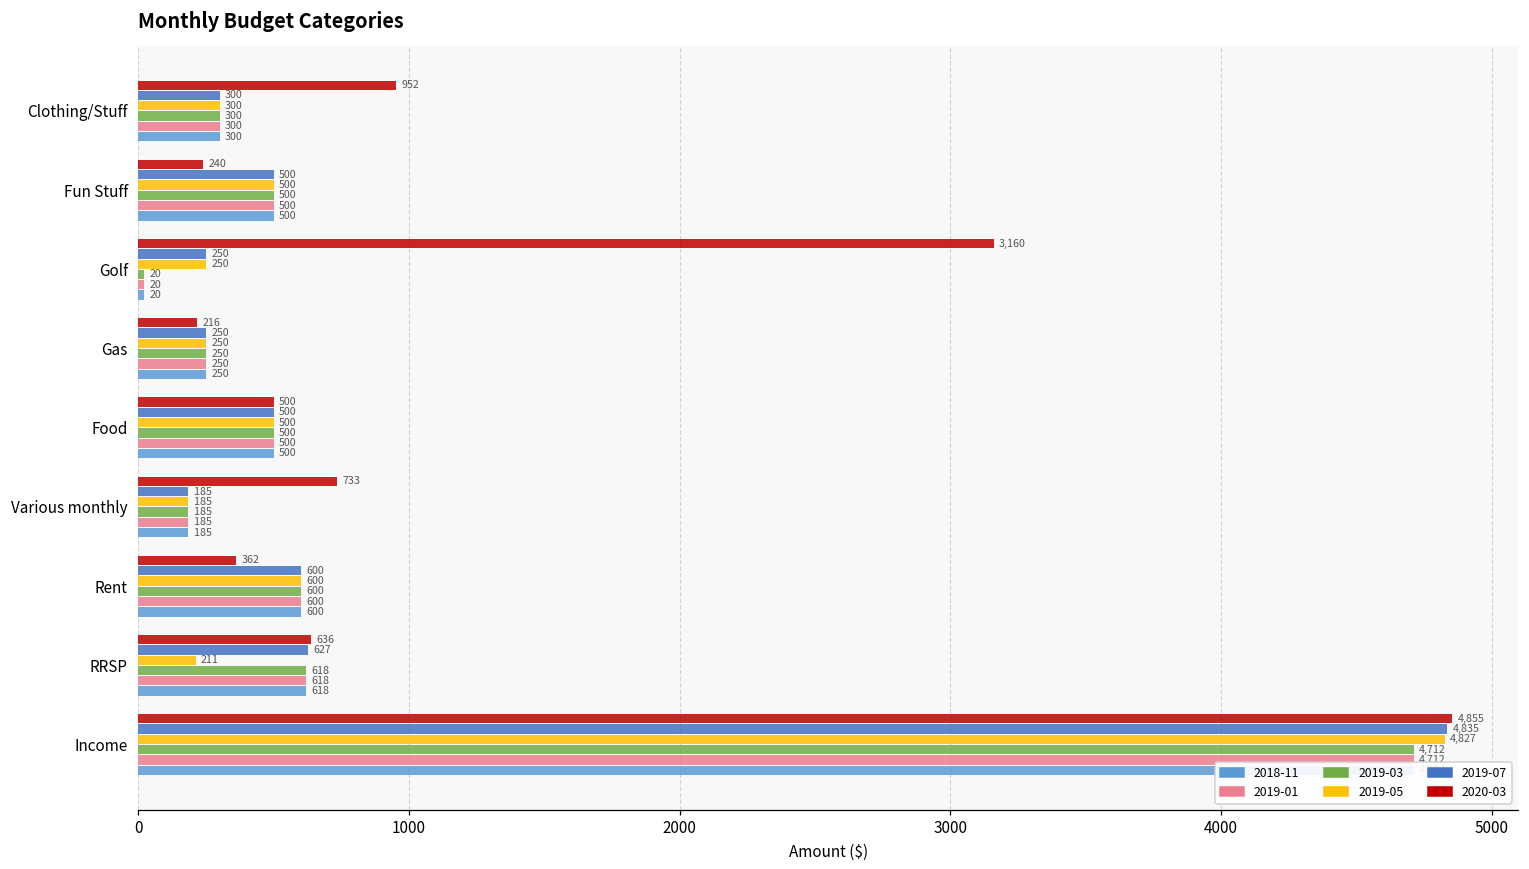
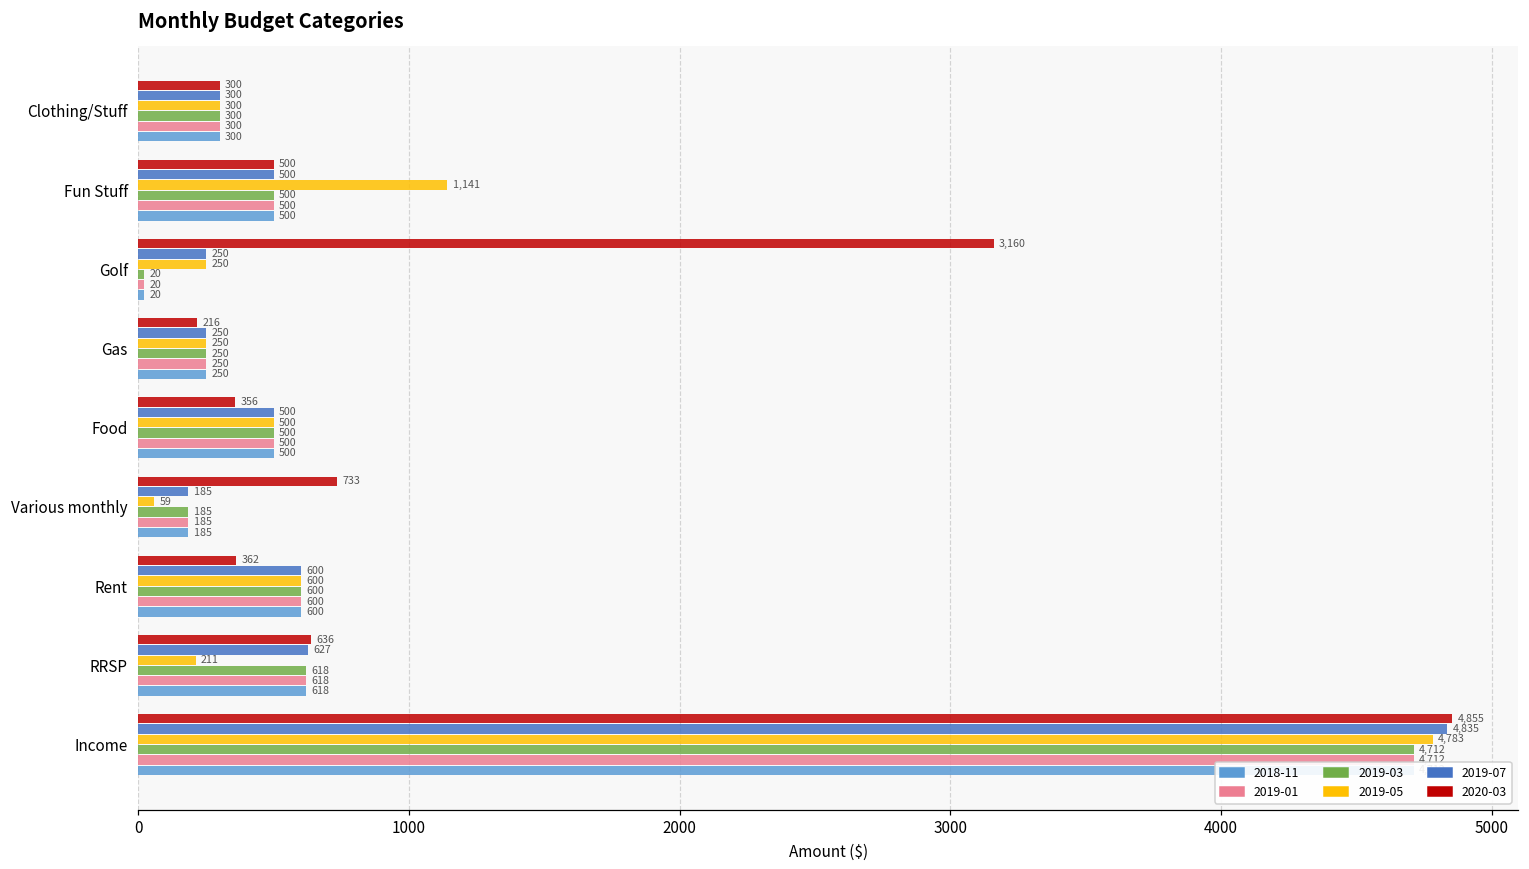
  {
    "2019-01": {
      "Clothing/Stuff": "300",
      "Fun Stuff": "500",
      "Golf": "20",
      "Gas": "250",
      "Food": "500",
      "Various monthly": "185",
      "Rent": "600",
      "RRSP": "618",
      "Income": "4,712"
    },
    "2019-03": {
      "Clothing/Stuff": "300",
      "Fun Stuff": "500",
      "Golf": "20",
      "Gas": "250",
      "Food": "500",
      "Various monthly": "185",
      "Rent": "600",
      "RRSP": "618",
      "Income": "4,712"
    },
    "2019-05": {
      "Clothing/Stuff": "300",
-     "Fun Stuff": "500",
+     "Fun Stuff": "1,141",
      "Golf": "250",
      "Gas": "250",
      "Food": "500",
-     "Various monthly": "185",
+     "Various monthly": "59",
      "Rent": "600",
      "RRSP": "211",
-     "Income": "4,827"
+     "Income": "4,783"
    },
    "2020-03": {
-     "Clothing/Stuff": "952",
-     "Fun Stuff": "240",
+     "Clothing/Stuff": "300",
+     "Fun Stuff": "500",
      "Golf": "3,160",
      "Gas": "216",
-     "Food": "500",
+     "Food": "356",
      "Various monthly": "733",
      "Rent": "362",
      "RRSP": "636",
      "Income": "4,855"
    }
  }
